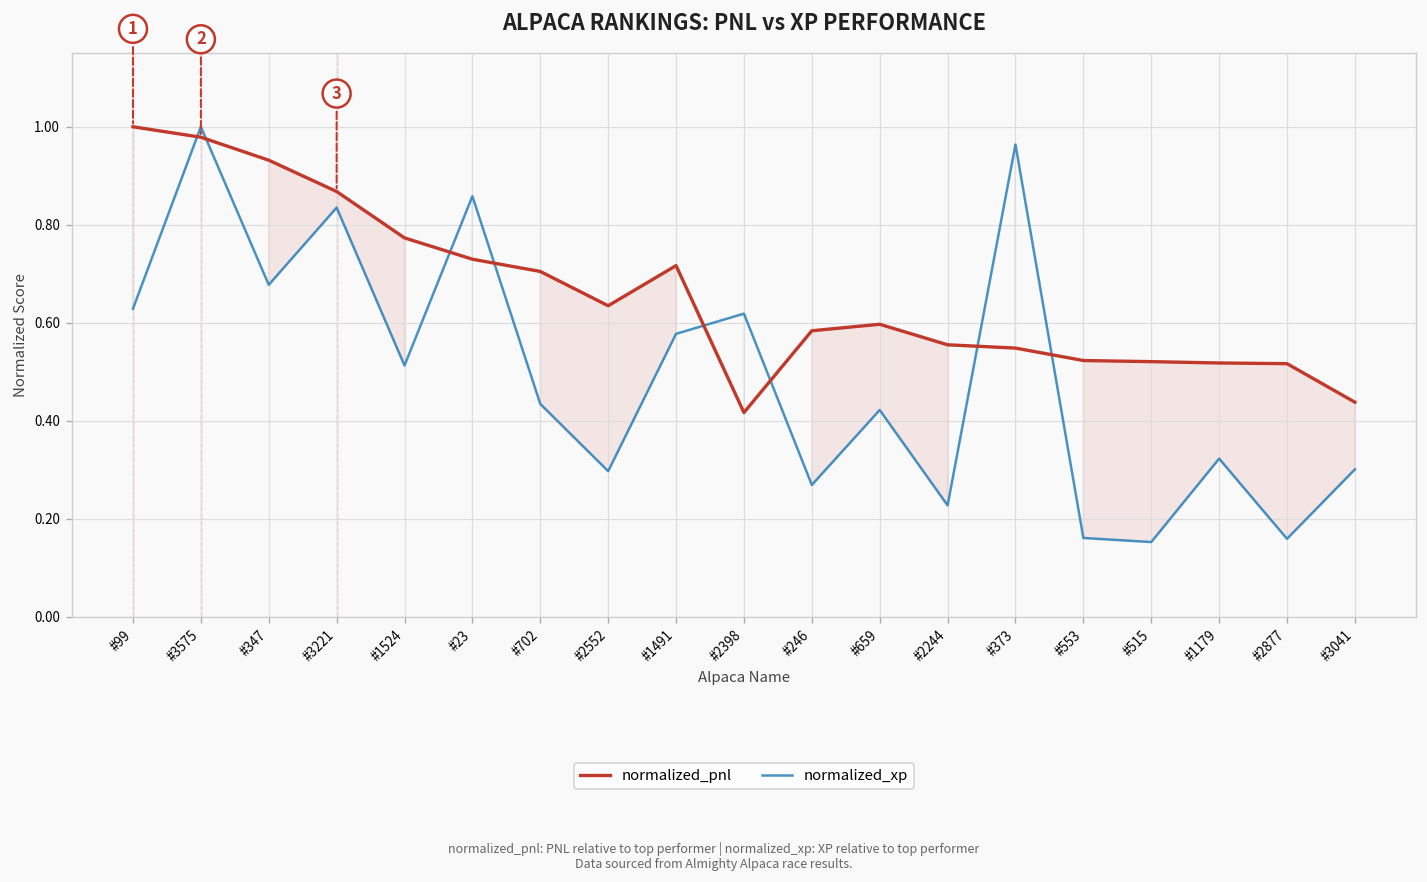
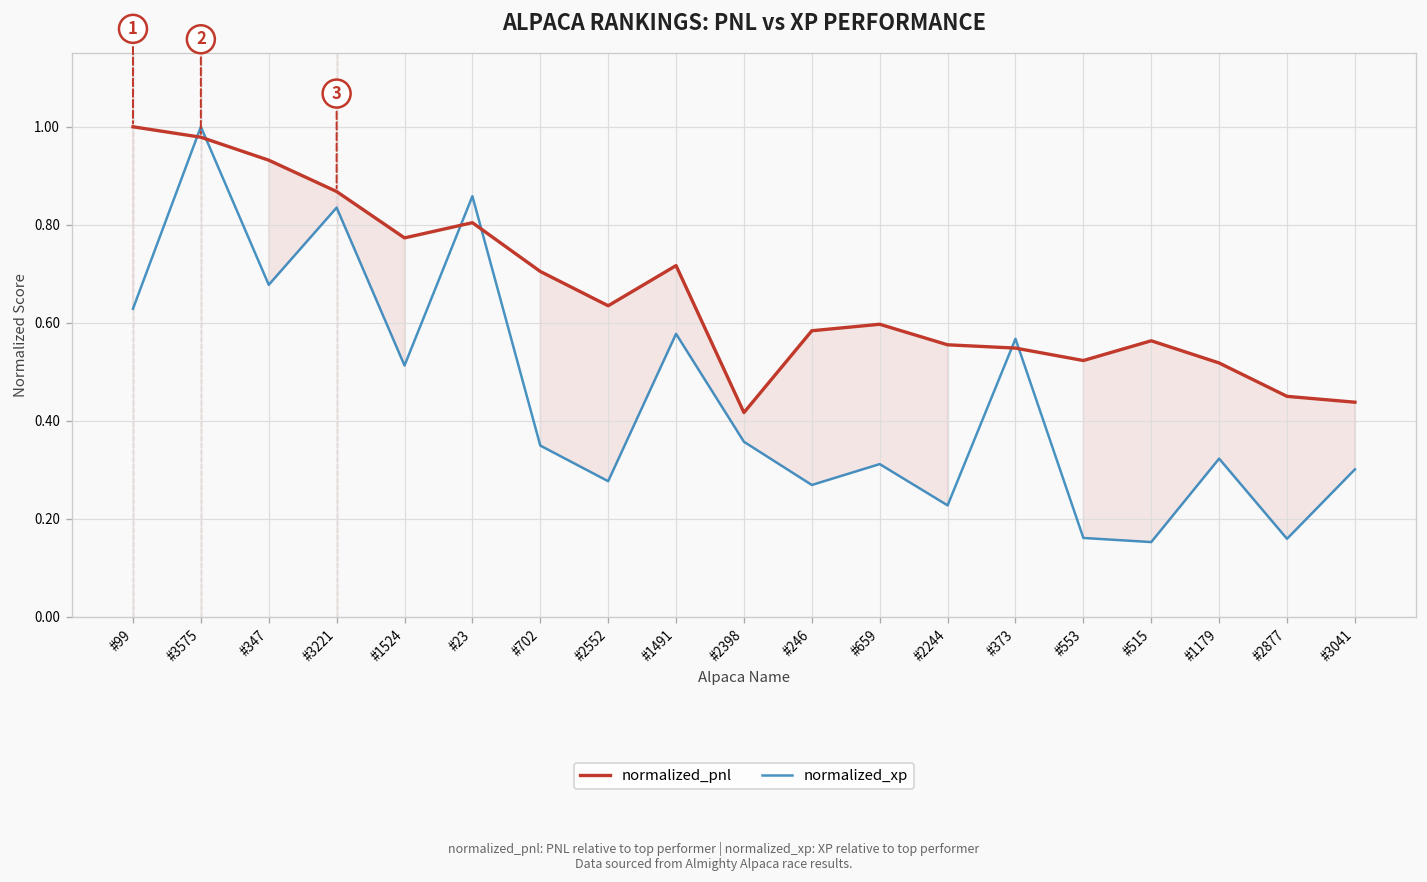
  {
    "normalized_pnl": {
      "#3575": 0.98,
      "#347": 0.93,
      "#1524": 0.77,
-     "#23": 0.73,
+     "#23": 0.80,
      "#702": 0.70,
      "#2552": 0.63,
      "#1491": 0.72,
      "#2398": 0.42,
      "#246": 0.58,
      "#659": 0.60,
      "#2244": 0.55,
      "#373": 0.55,
      "#553": 0.52,
-     "#515": 0.52,
+     "#515": 0.56,
      "#1179": 0.52,
-     "#2877": 0.52,
+     "#2877": 0.45,
      "#3041": 0.44
    },
    "normalized_xp": {
      "#99": 0.63,
      "#347": 0.68,
      "#3221": 0.83,
      "#1524": 0.51,
      "#23": 0.86,
-     "#702": 0.43,
-     "#2552": 0.30,
+     "#702": 0.35,
+     "#2552": 0.28,
      "#1491": 0.58,
-     "#2398": 0.62,
+     "#2398": 0.36,
      "#246": 0.27,
-     "#659": 0.42,
+     "#659": 0.31,
      "#2244": 0.23,
-     "#373": 0.96,
+     "#373": 0.57,
      "#553": 0.16,
      "#515": 0.15,
      "#1179": 0.32,
      "#2877": 0.16,
      "#3041": 0.30
    }
  }
